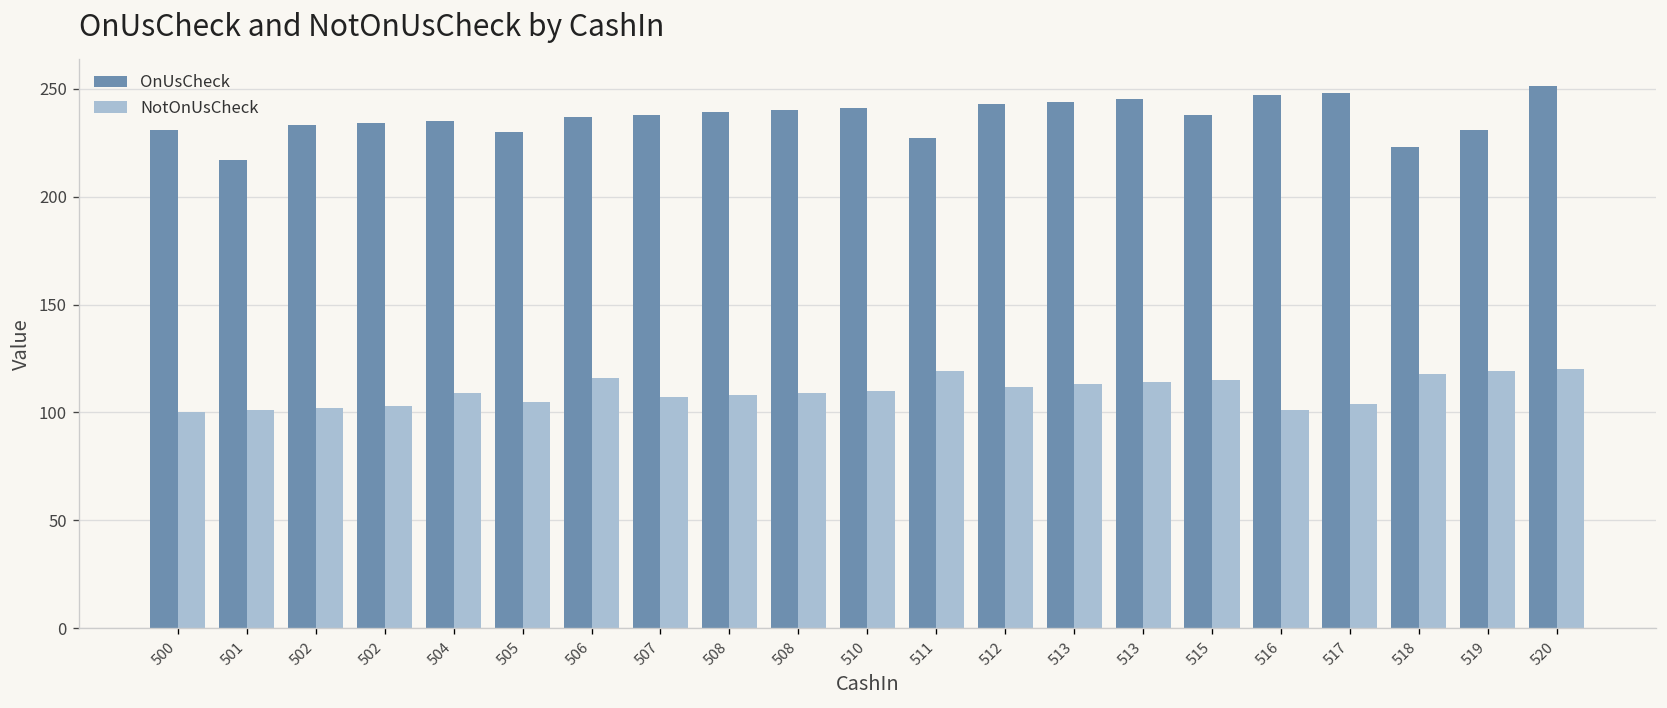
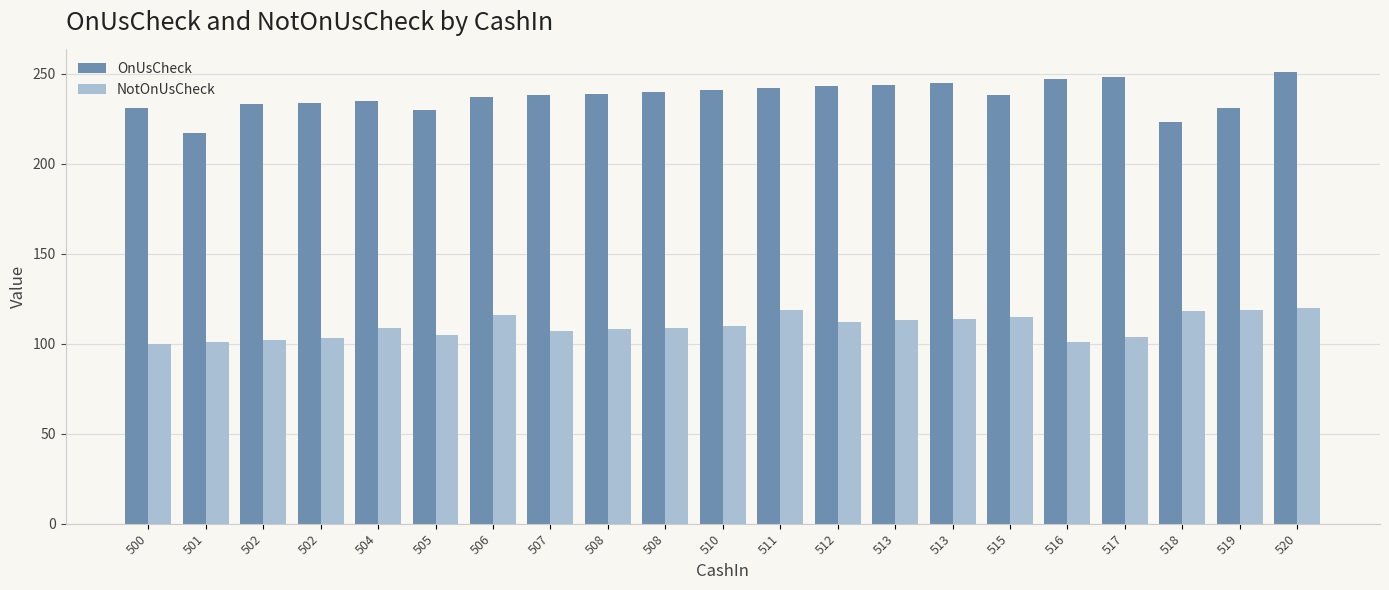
  {
    "OnUsCheck": {
      "500": 231,
      "501": 217,
      "504": 235,
      "505": 230,
      "506": 237,
      "507": 238,
      "510": 241,
-     "511": 227,
+     "511": 242,
      "512": 243,
      "515": 238,
      "516": 247,
      "517": 248,
      "518": 223,
      "519": 231,
      "520": 251
    },
    "NotOnUsCheck": {
      "500": 100,
      "501": 101,
      "504": 109,
      "505": 105,
      "506": 116,
      "507": 107,
      "510": 110,
      "511": 119,
      "512": 112,
      "515": 115,
      "516": 101,
      "517": 104,
      "518": 118,
      "519": 119,
      "520": 120
    }
  }
